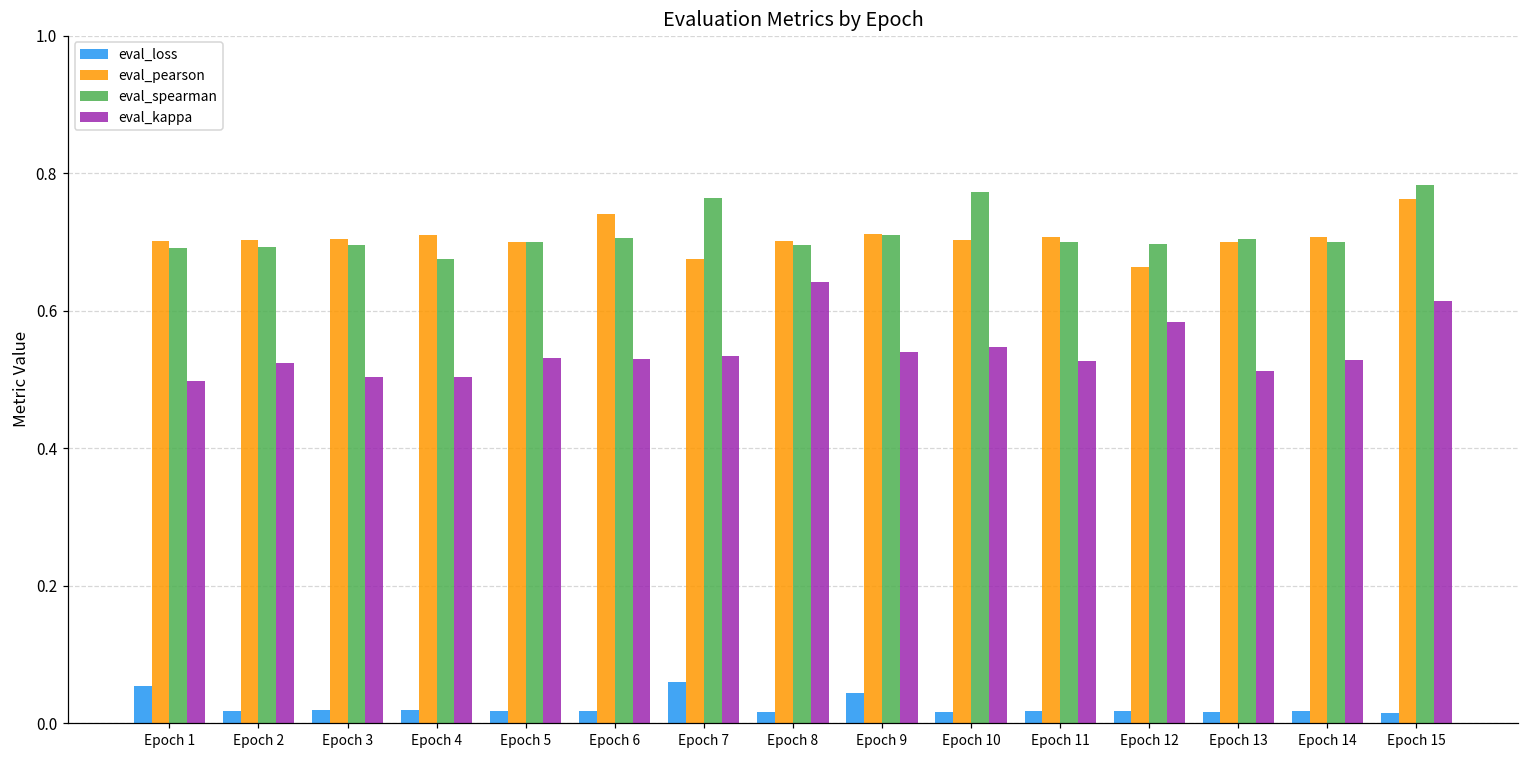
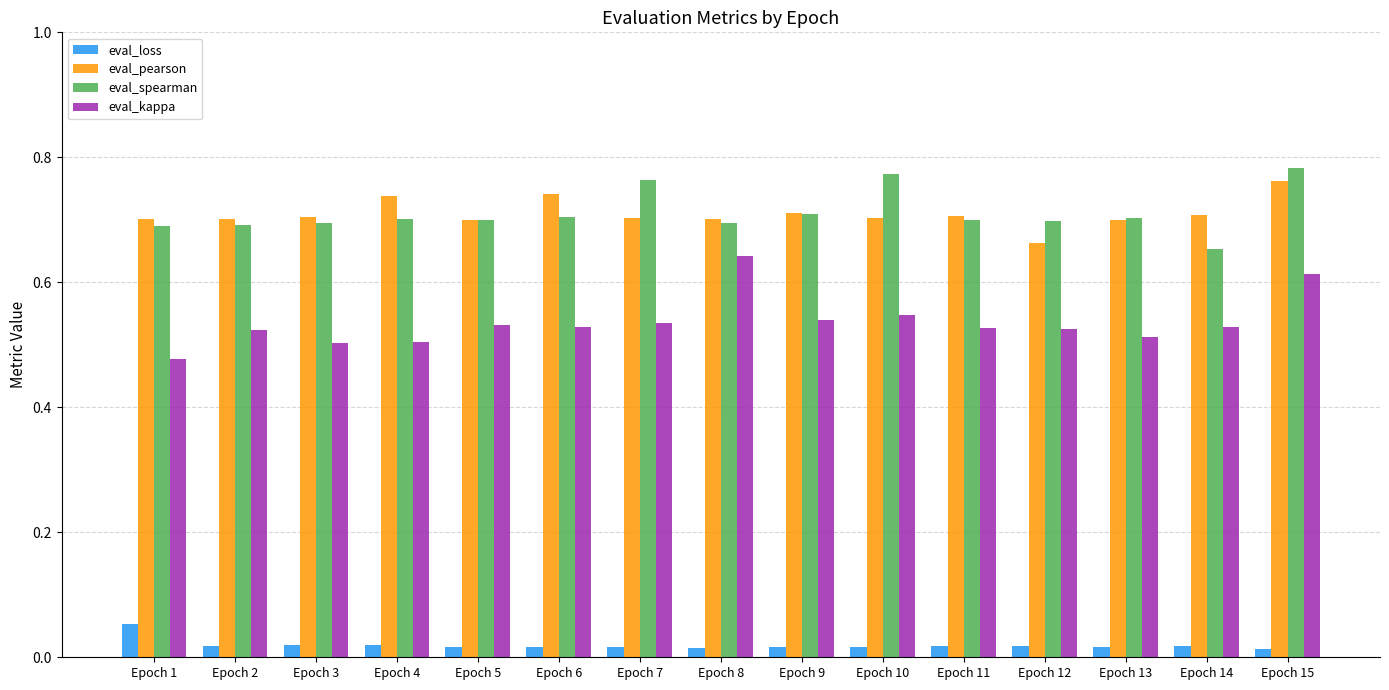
  {
    "eval_loss": {
      "Epoch 1": 0.05,
      "Epoch 2": 0.02,
      "Epoch 3": 0.02,
      "Epoch 4": 0.02,
      "Epoch 5": 0.02,
      "Epoch 6": 0.02,
-     "Epoch 7": 0.06,
+     "Epoch 7": 0.02,
      "Epoch 8": 0.02,
-     "Epoch 9": 0.04,
+     "Epoch 9": 0.02,
      "Epoch 10": 0.02,
      "Epoch 11": 0.02,
      "Epoch 12": 0.02,
      "Epoch 13": 0.02,
      "Epoch 14": 0.02,
      "Epoch 15": 0.01
    },
    "eval_pearson": {
      "Epoch 1": 0.70,
      "Epoch 2": 0.70,
      "Epoch 3": 0.70,
-     "Epoch 4": 0.71,
+     "Epoch 4": 0.74,
      "Epoch 5": 0.70,
      "Epoch 6": 0.74,
-     "Epoch 7": 0.67,
+     "Epoch 7": 0.70,
      "Epoch 8": 0.70,
      "Epoch 9": 0.71,
      "Epoch 10": 0.70,
      "Epoch 11": 0.71,
      "Epoch 12": 0.66,
      "Epoch 13": 0.70,
      "Epoch 14": 0.71,
      "Epoch 15": 0.76
    },
    "eval_spearman": {
      "Epoch 1": 0.69,
      "Epoch 2": 0.69,
      "Epoch 3": 0.70,
-     "Epoch 4": 0.68,
+     "Epoch 4": 0.70,
      "Epoch 5": 0.70,
      "Epoch 6": 0.70,
      "Epoch 7": 0.76,
      "Epoch 8": 0.70,
      "Epoch 9": 0.71,
      "Epoch 10": 0.77,
      "Epoch 11": 0.70,
      "Epoch 12": 0.70,
      "Epoch 13": 0.70,
-     "Epoch 14": 0.70,
+     "Epoch 14": 0.65,
      "Epoch 15": 0.78
    },
    "eval_kappa": {
-     "Epoch 1": 0.50,
+     "Epoch 1": 0.48,
      "Epoch 2": 0.52,
      "Epoch 3": 0.50,
      "Epoch 4": 0.50,
      "Epoch 5": 0.53,
      "Epoch 6": 0.53,
      "Epoch 7": 0.53,
      "Epoch 8": 0.64,
      "Epoch 9": 0.54,
      "Epoch 10": 0.55,
      "Epoch 11": 0.53,
-     "Epoch 12": 0.58,
+     "Epoch 12": 0.53,
      "Epoch 13": 0.51,
      "Epoch 14": 0.53,
      "Epoch 15": 0.61
    }
  }
